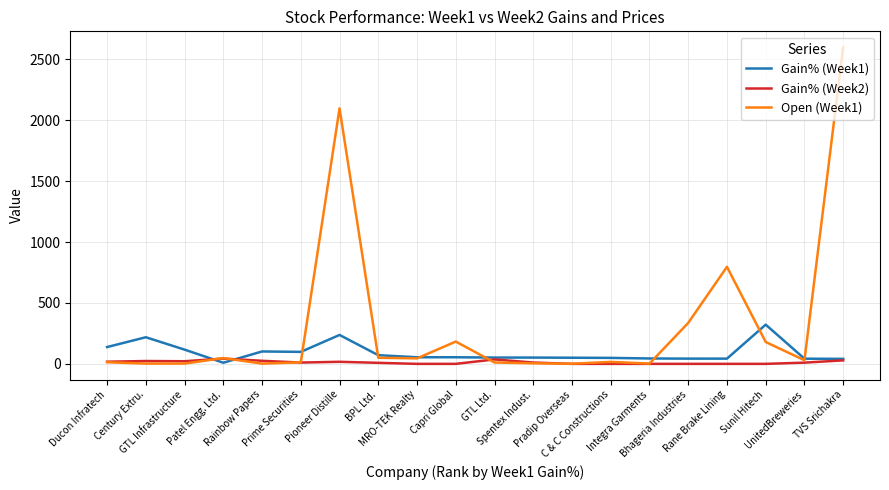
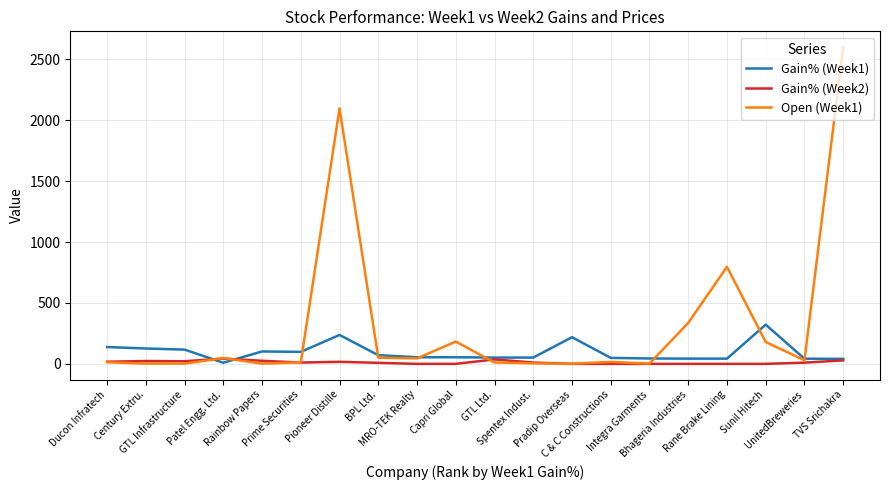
  {
    "Gain% (Week1)": {
      "Ducon Infratech": 140,
-     "Century Extru.": 220,
+     "Century Extru.": 130,
      "GTL Infrastructure": 120,
      "Patel Engg. Ltd.": 10,
      "Rainbow Papers": 100,
      "Prime Securities": 100,
      "Pioneer Distille": 240,
      "BPL Ltd.": 70,
      "Capri Global": 50,
      "Spentex Indust.": 50,
-     "Pradip Overseas": 50,
+     "Pradip Overseas": 220,
      "C & C Constructions": 50,
      "Integra Garments": 40,
      "Bhageria Industries": 40,
      "Rane Brake Lining": 40,
      "Sunil Hitech": 320
    },
    "Gain% (Week2)": {
      "Century Extru.": 20,
      "Rainbow Papers": 30,
      "Pioneer Distille": 20,
      "BPL Ltd.": 10,
      "MRO-TEK Realty": 0,
      "Capri Global": 0,
      "Bhageria Industries": 0,
      "Rane Brake Lining": 0,
      "Sunil Hitech": 0
    },
    "Open (Week1)": {
      "Century Extru.": 0,
      "Rainbow Papers": 0,
      "Pioneer Distille": 2100,
      "BPL Ltd.": 50,
      "Capri Global": 180,
      "GTL Ltd.": 10,
      "Bhageria Industries": 340,
      "Rane Brake Lining": 800,
      "Sunil Hitech": 180
    }
  }
